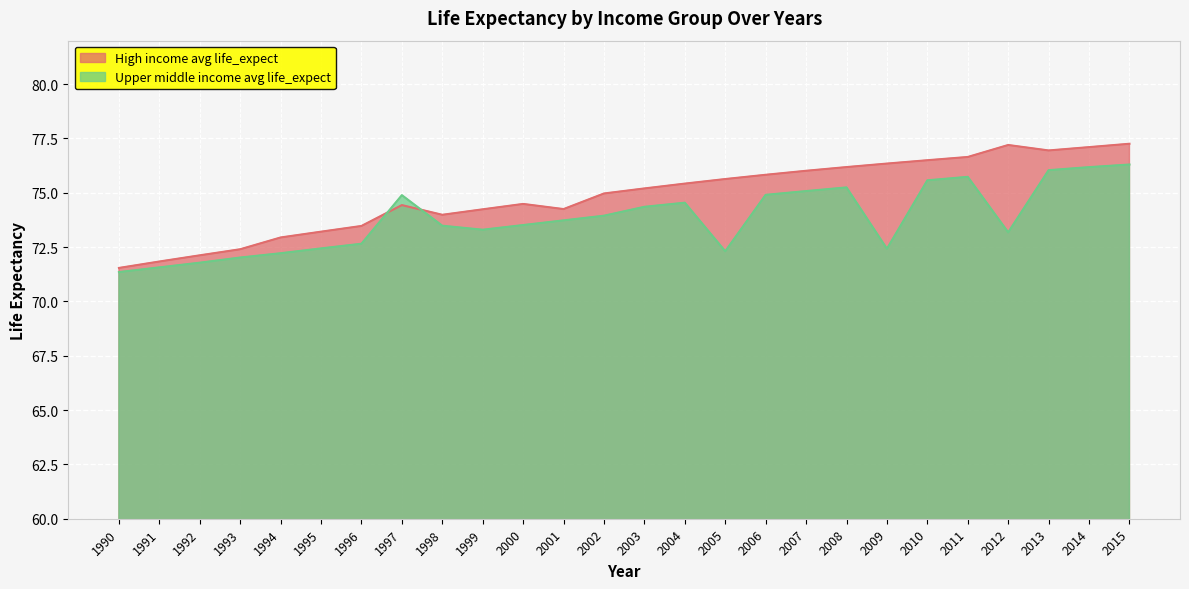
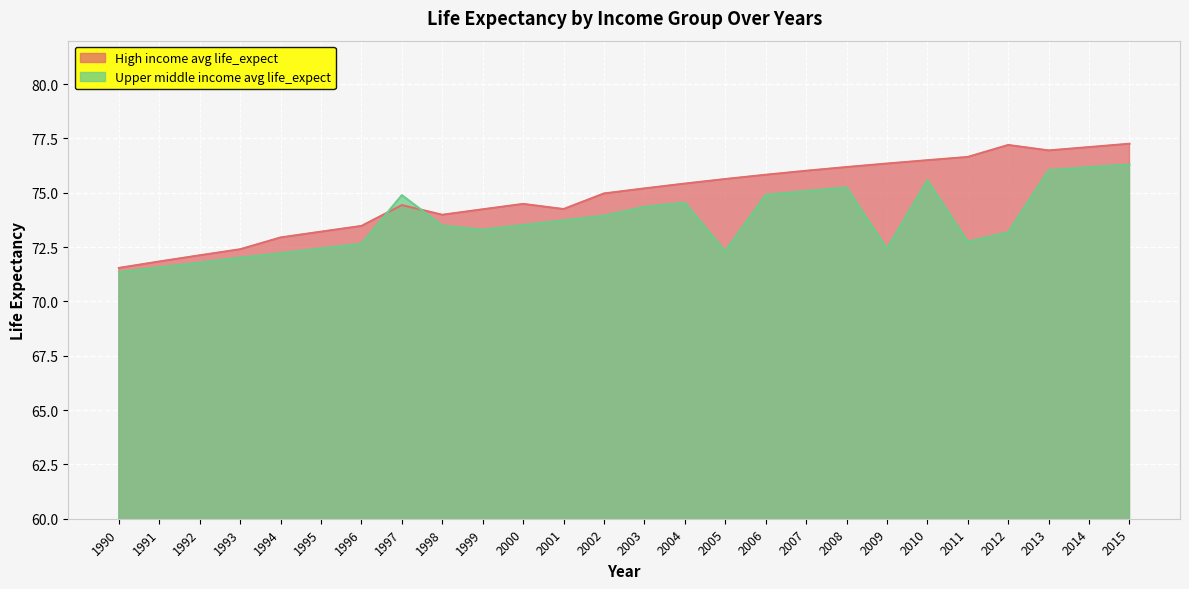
  {
    "High income avg life_expect": {
      "1990": 71.5,
      "1991": 71.8,
      "1992": 72.1,
      "1993": 72.4,
      "1994": 72.9,
      "1995": 73.2,
      "1996": 73.5,
      "1997": 74.4,
      "1998": 74.0,
      "1999": 74.2,
      "2000": 74.5,
      "2001": 74.3,
      "2002": 75.0,
      "2003": 75.2,
      "2004": 75.4,
      "2005": 75.6,
      "2006": 75.8,
      "2007": 76.0,
      "2008": 76.2,
      "2009": 76.3,
      "2010": 76.5,
      "2011": 76.6,
      "2012": 77.2,
      "2013": 76.9,
      "2014": 77.1,
      "2015": 77.3
    },
    "Upper middle income avg life_expect": {
      "1990": 71.4,
      "1991": 71.6,
      "1992": 71.8,
      "1993": 72.0,
      "1994": 72.2,
      "1995": 72.4,
      "1996": 72.7,
      "1997": 74.9,
      "1998": 73.5,
      "1999": 73.3,
      "2000": 73.5,
      "2001": 73.7,
      "2002": 73.9,
      "2003": 74.4,
      "2004": 74.5,
      "2005": 72.3,
      "2006": 74.9,
      "2007": 75.1,
      "2008": 75.2,
      "2009": 72.4,
      "2010": 75.6,
-     "2011": 75.7,
+     "2011": 72.8,
      "2012": 73.2,
      "2013": 76.0,
      "2014": 76.2,
      "2015": 76.3
    }
  }
